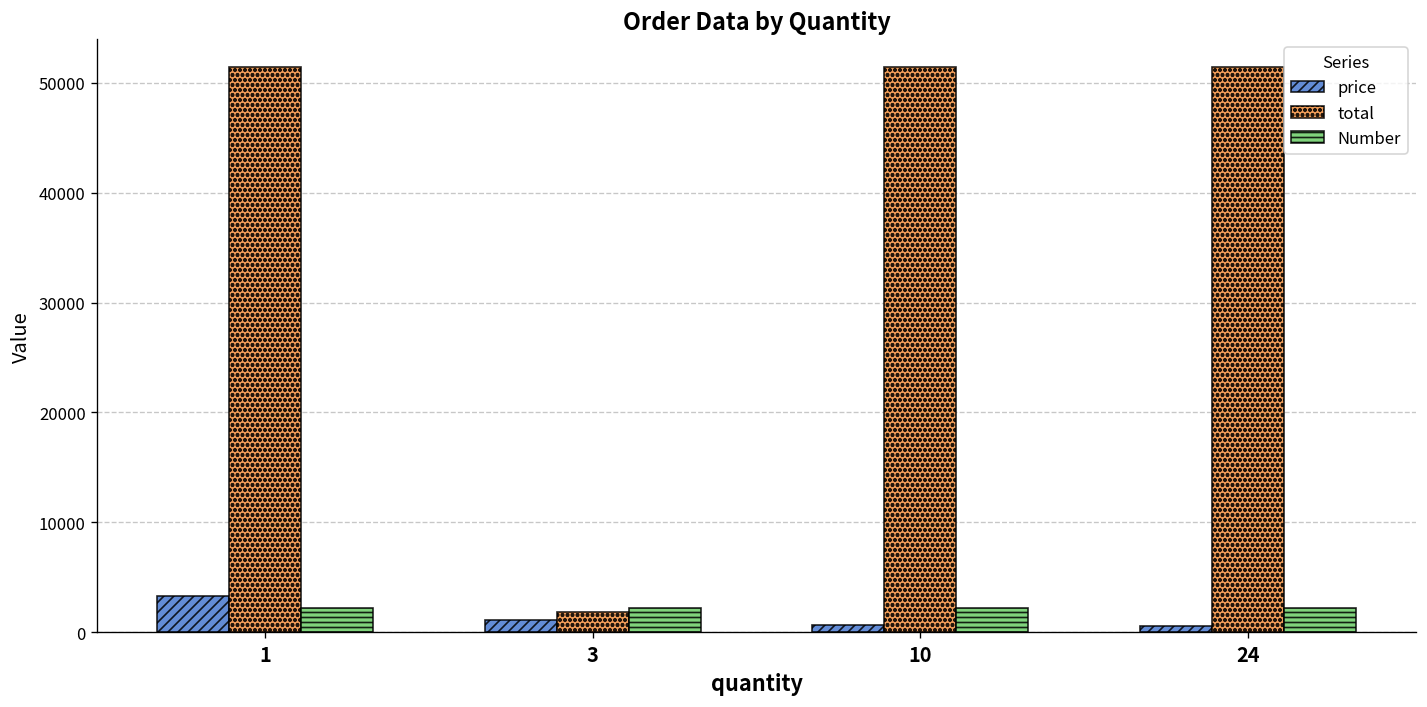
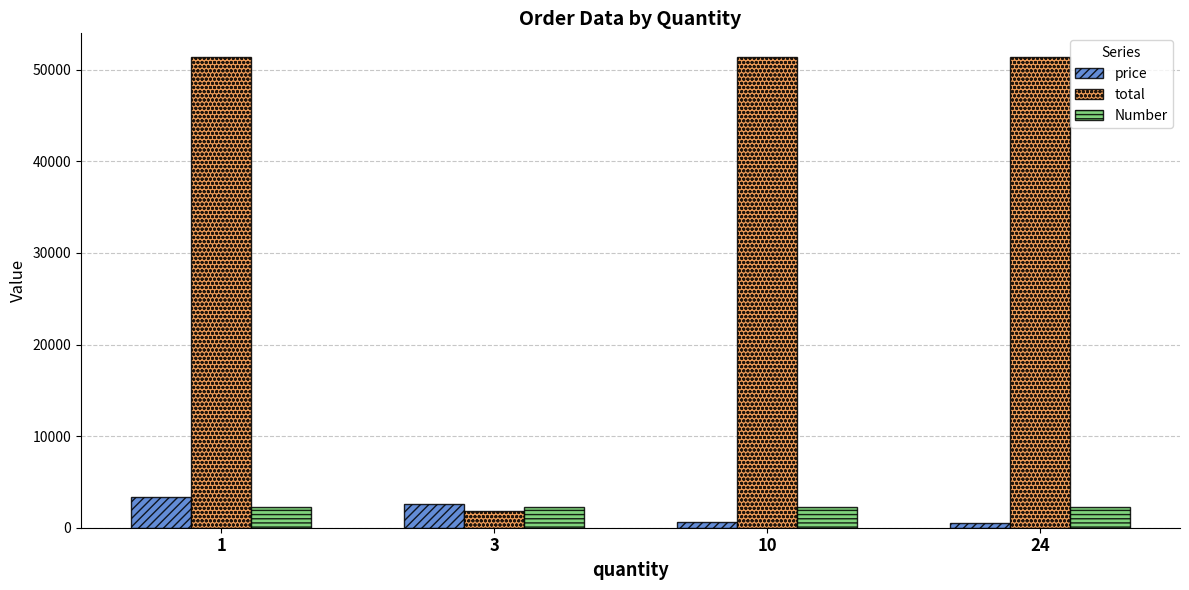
  {
    "price": {
      "1": 3000,
-     "3": 1000,
+     "3": 3000,
      "10": 1000,
      "24": 1000
    },
    "total": {
      "1": 51000,
      "3": 2000,
      "10": 51000,
      "24": 51000
    },
    "Number": {
      "1": 2000,
      "3": 2000,
      "10": 2000,
      "24": 2000
    }
  }
